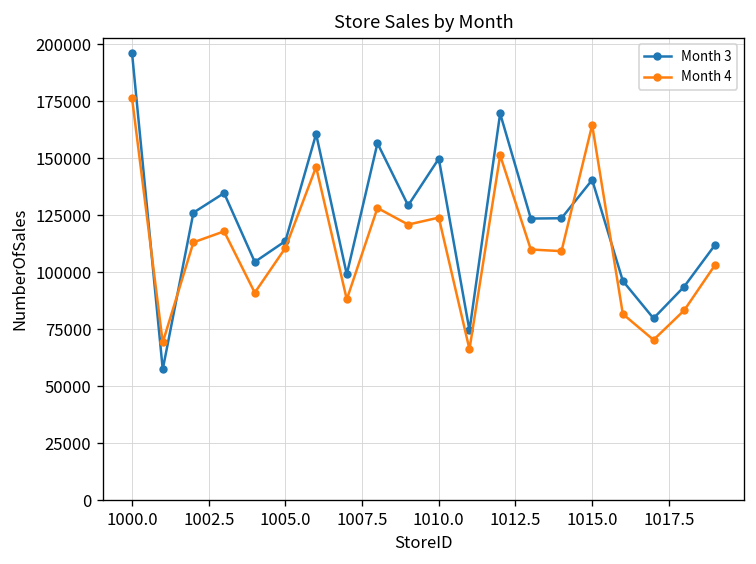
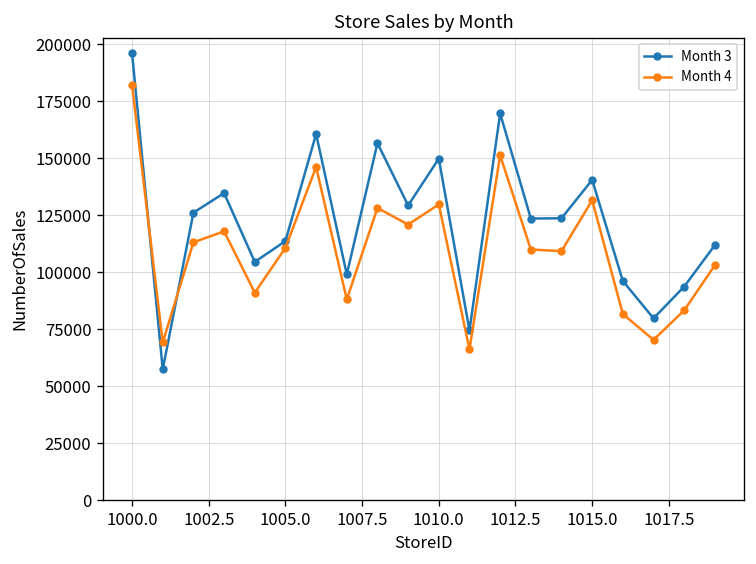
  {
    "Month 3": {
      "1000.0": 196000,
      "1005.0": 114000,
      "1010.0": 150000,
      "1015.0": 140000
    },
    "Month 4": {
-     "1000.0": 176000,
+     "1000.0": 182000,
      "1005.0": 111000,
-     "1010.0": 124000,
-     "1015.0": 165000
+     "1010.0": 130000,
+     "1015.0": 132000
    }
  }
